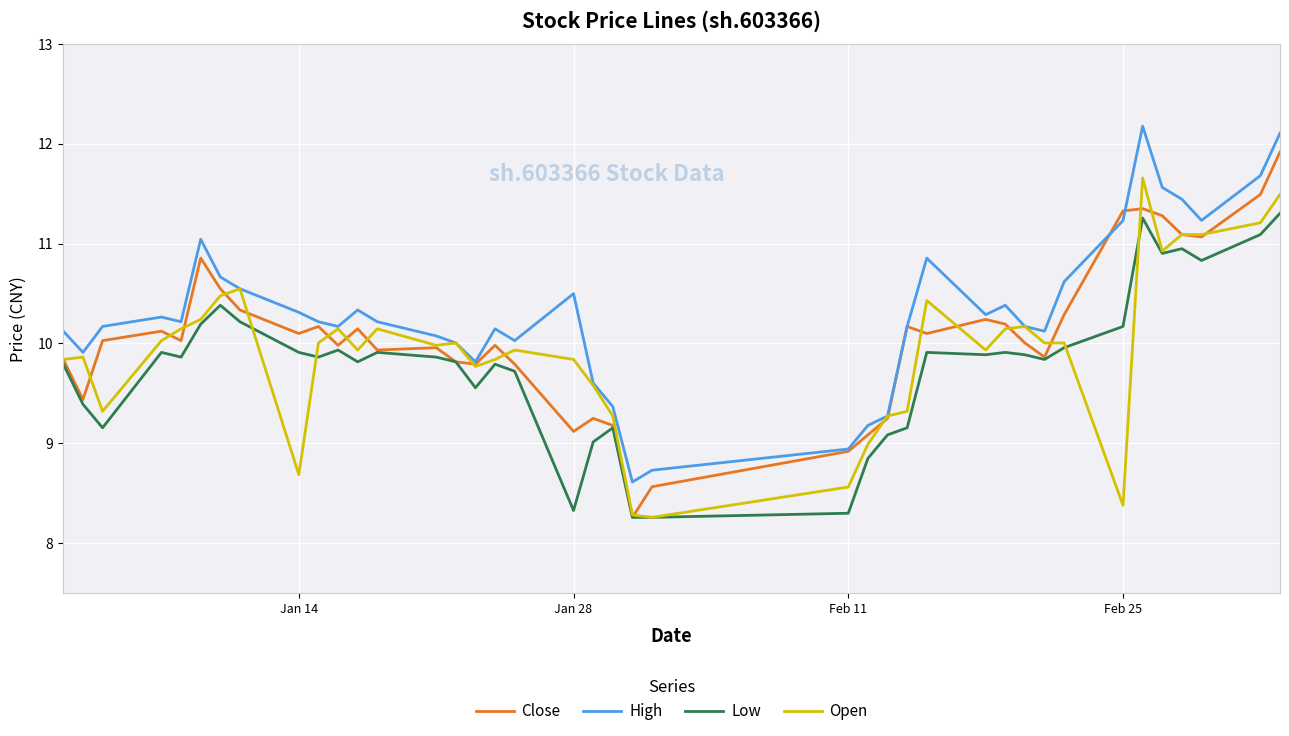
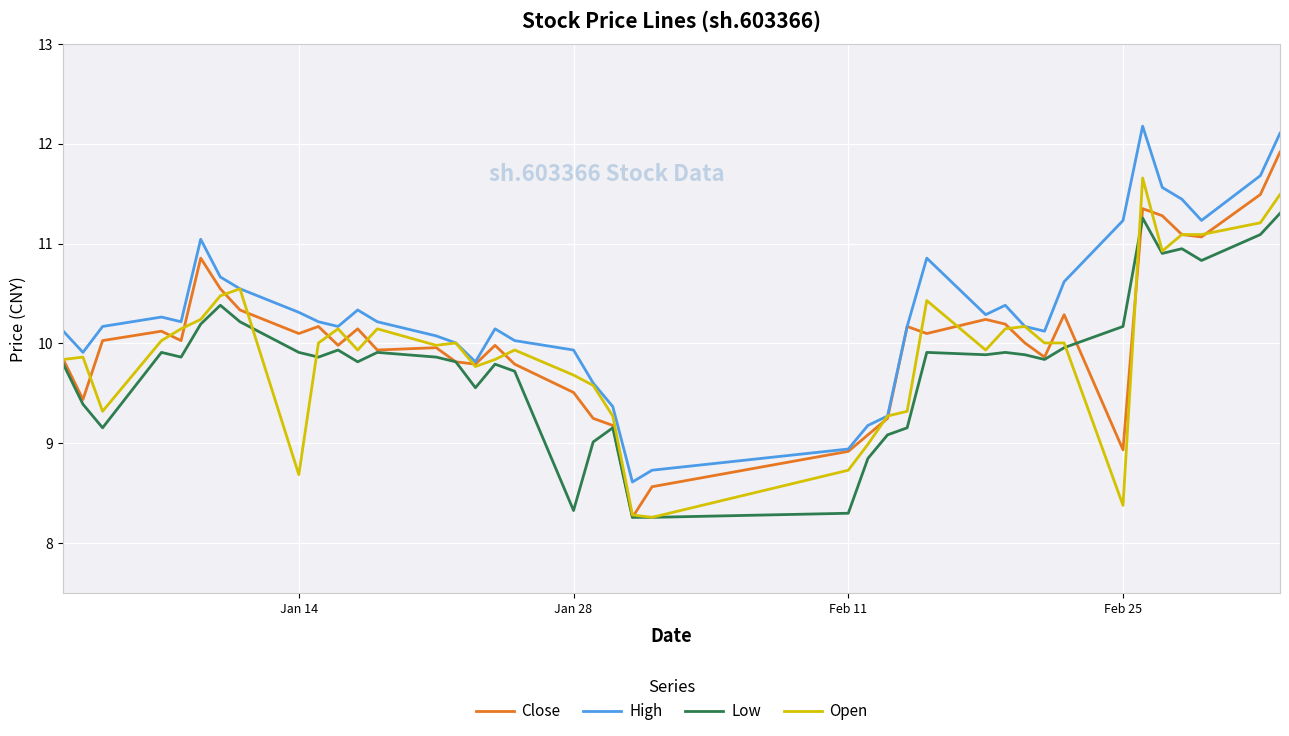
  {
    "Close": {
      "Jan 14": 10.1,
-     "Jan 28": 9.1,
-     "Feb 25": 11.3
+     "Jan 28": 9.5,
+     "Feb 25": 8.9
    },
    "High": {
      "Jan 14": 10.3,
-     "Jan 28": 10.5,
+     "Jan 28": 9.9,
      "Feb 25": 11.2
    },
    "Low": {
      "Jan 14": 9.9,
      "Jan 28": 8.3,
      "Feb 11": 8.3,
      "Feb 25": 10.2
    },
    "Open": {
      "Jan 14": 8.7,
-     "Jan 28": 9.8,
-     "Feb 11": 8.6,
+     "Jan 28": 9.7,
+     "Feb 11": 8.7,
      "Feb 25": 8.4
    }
  }
